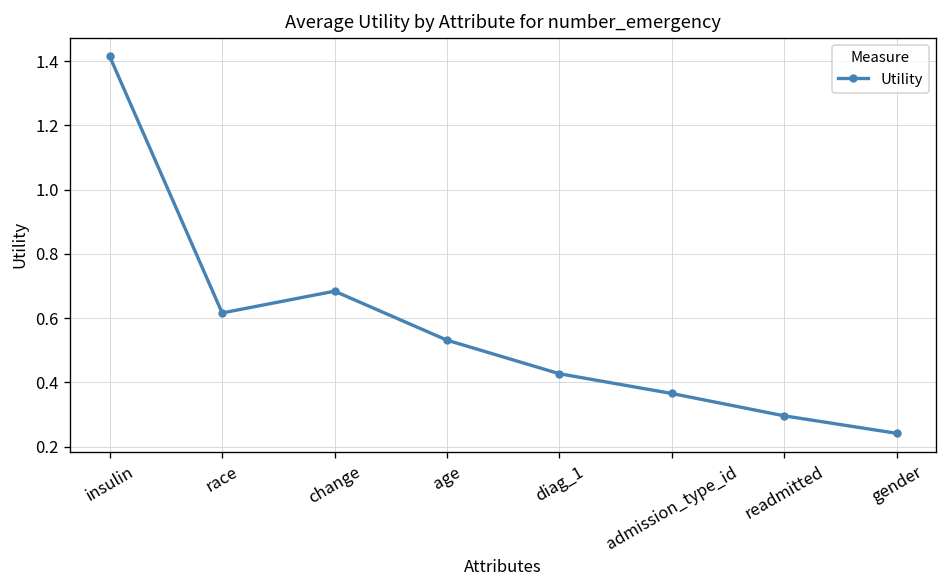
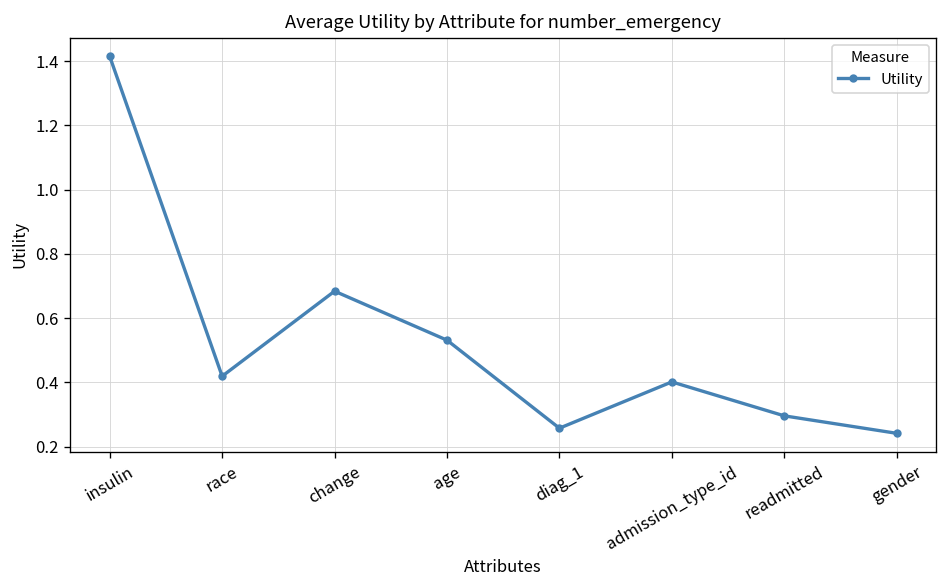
  {
    "insulin": 1.41,
-   "race": 0.62,
+   "race": 0.42,
    "change": 0.68,
    "age": 0.53,
-   "diag_1": 0.43,
-   "admission_type_id": 0.37,
+   "diag_1": 0.26,
+   "admission_type_id": 0.40,
    "readmitted": 0.30,
    "gender": 0.24
  }
